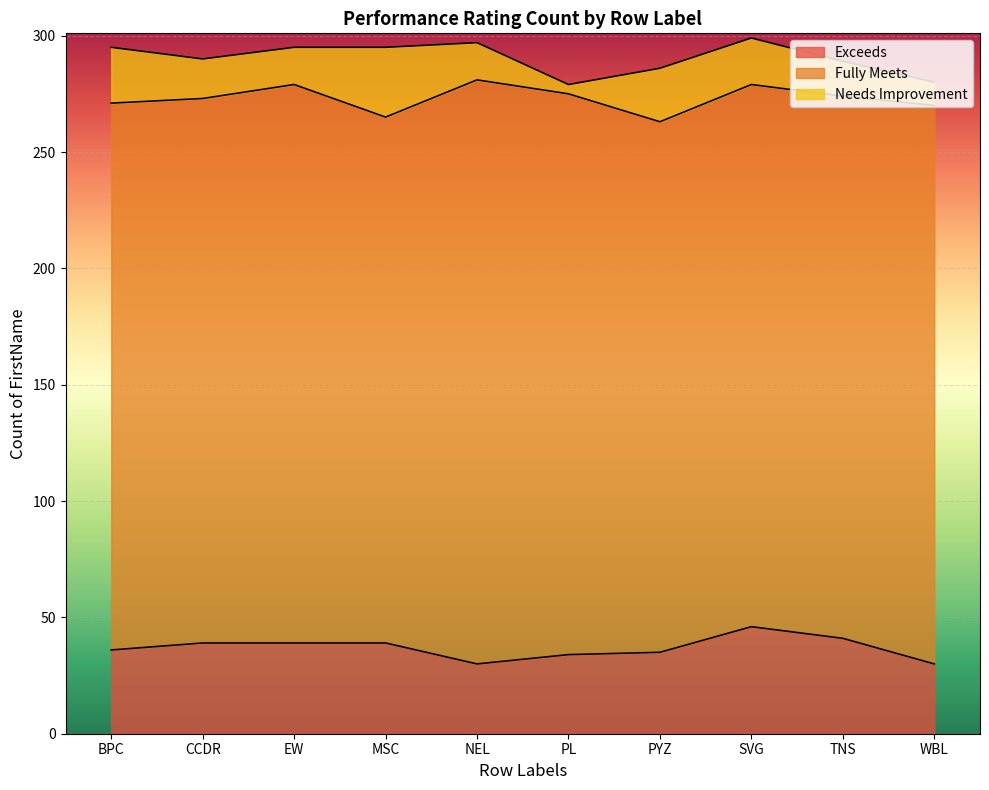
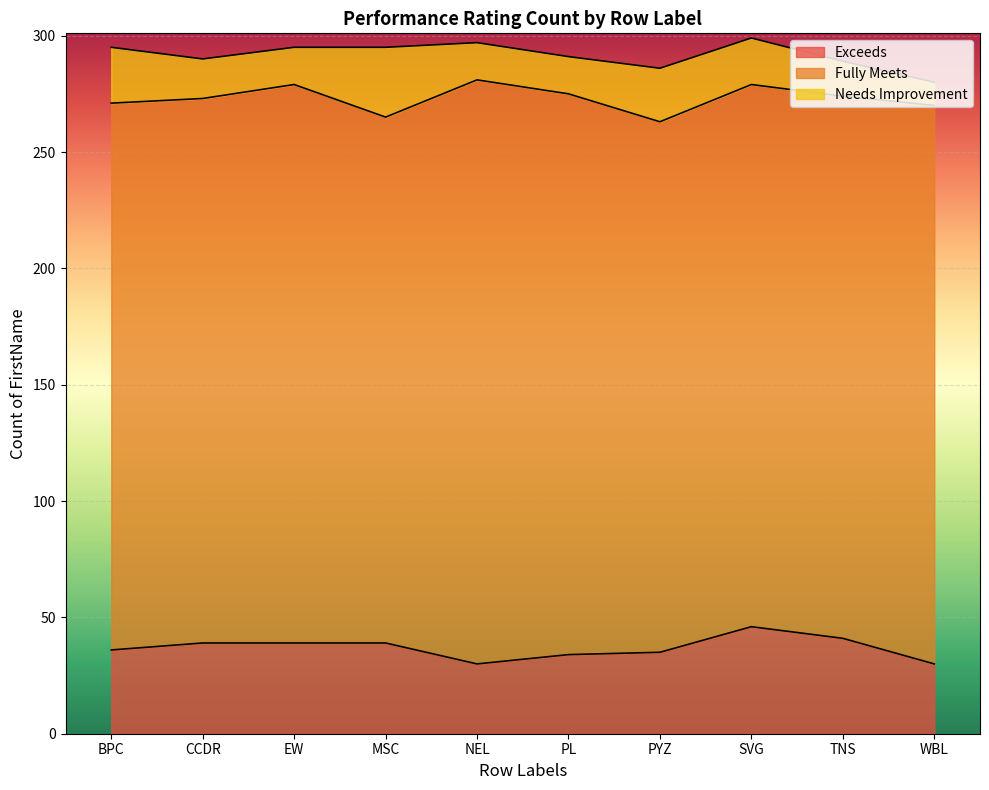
  {
    "Needs Improvement": {
      "BPC": 24,
      "CCDR": 17,
      "EW": 16,
      "MSC": 30,
      "NEL": 16,
-     "PL": 4,
+     "PL": 16,
      "PYZ": 23,
      "SVG": 20
    }
  }
